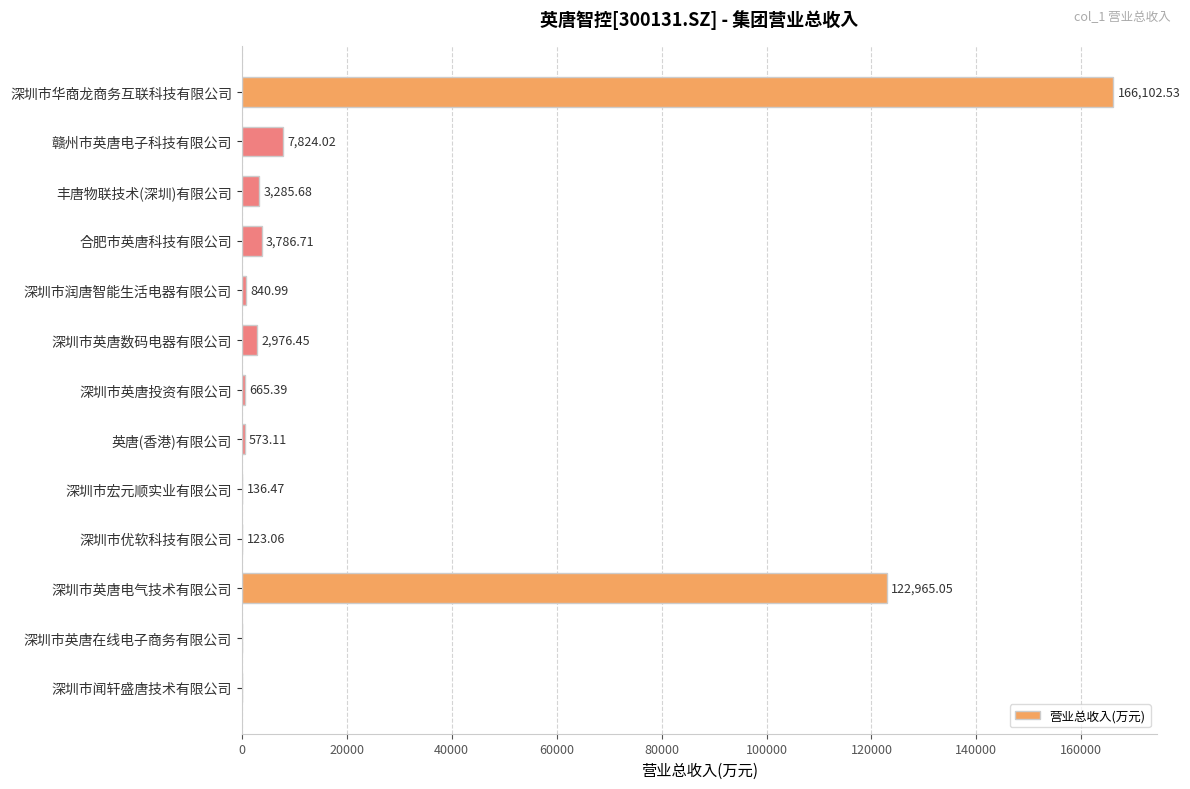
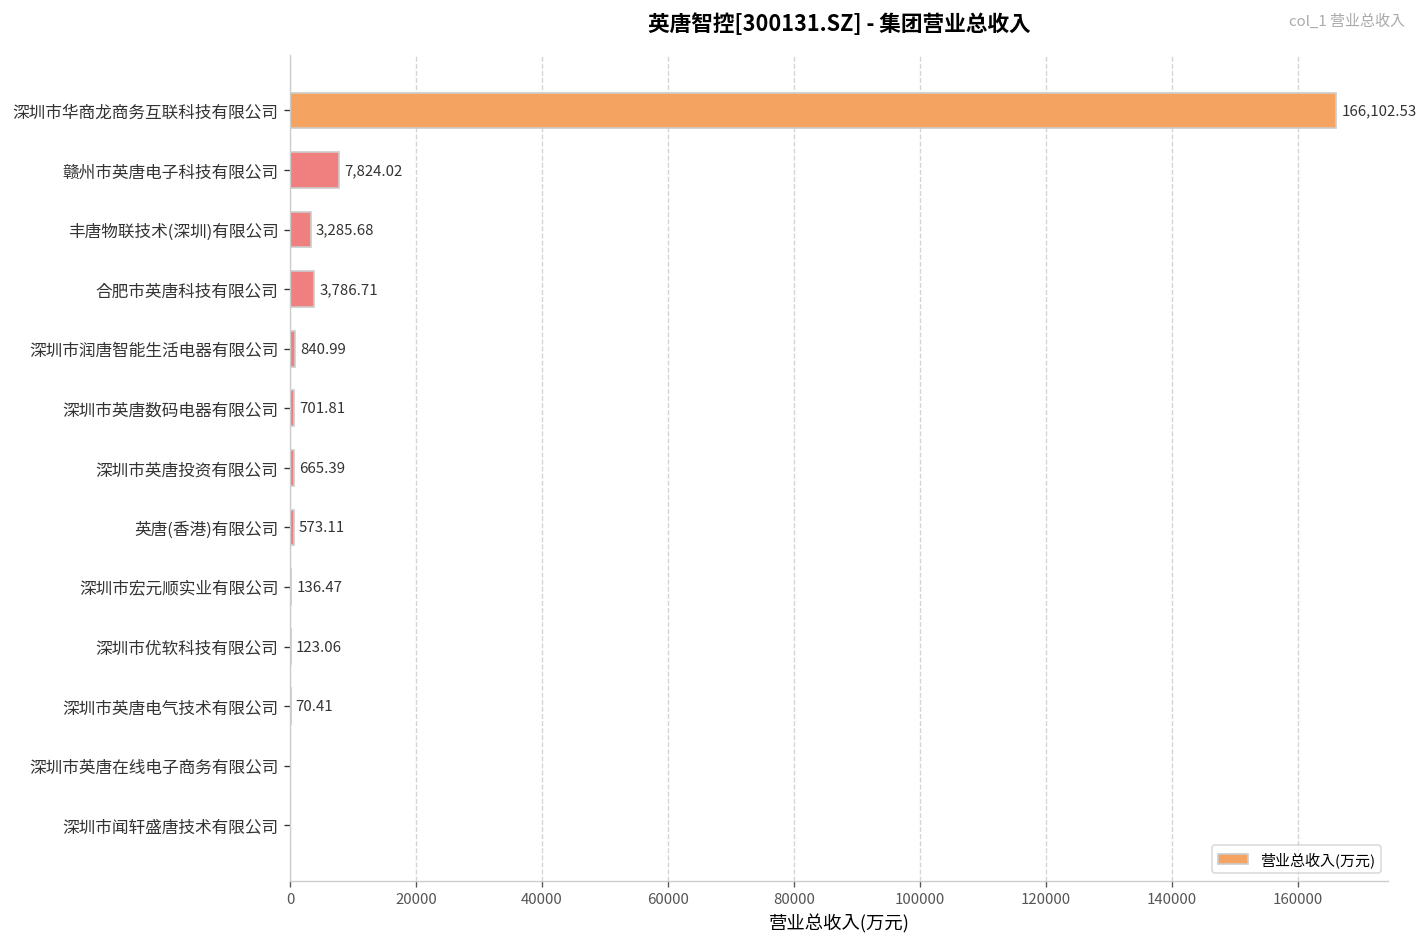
  {
    "深圳市华商龙商务互联科技有限公司": "166,102.53",
    "赣州市英唐电子科技有限公司": "7,824.02",
    "丰唐物联技术(深圳)有限公司": "3,285.68",
    "合肥市英唐科技有限公司": "3,786.71",
    "深圳市润唐智能生活电器有限公司": "840.99",
-   "深圳市英唐数码电器有限公司": "2,976.45",
+   "深圳市英唐数码电器有限公司": "701.81",
    "深圳市英唐投资有限公司": "665.39",
    "英唐(香港)有限公司": "573.11",
    "深圳市宏元顺实业有限公司": "136.47",
    "深圳市优软科技有限公司": "123.06",
-   "深圳市英唐电气技术有限公司": "122,965.05"
+   "深圳市英唐电气技术有限公司": "70.41"
  }
